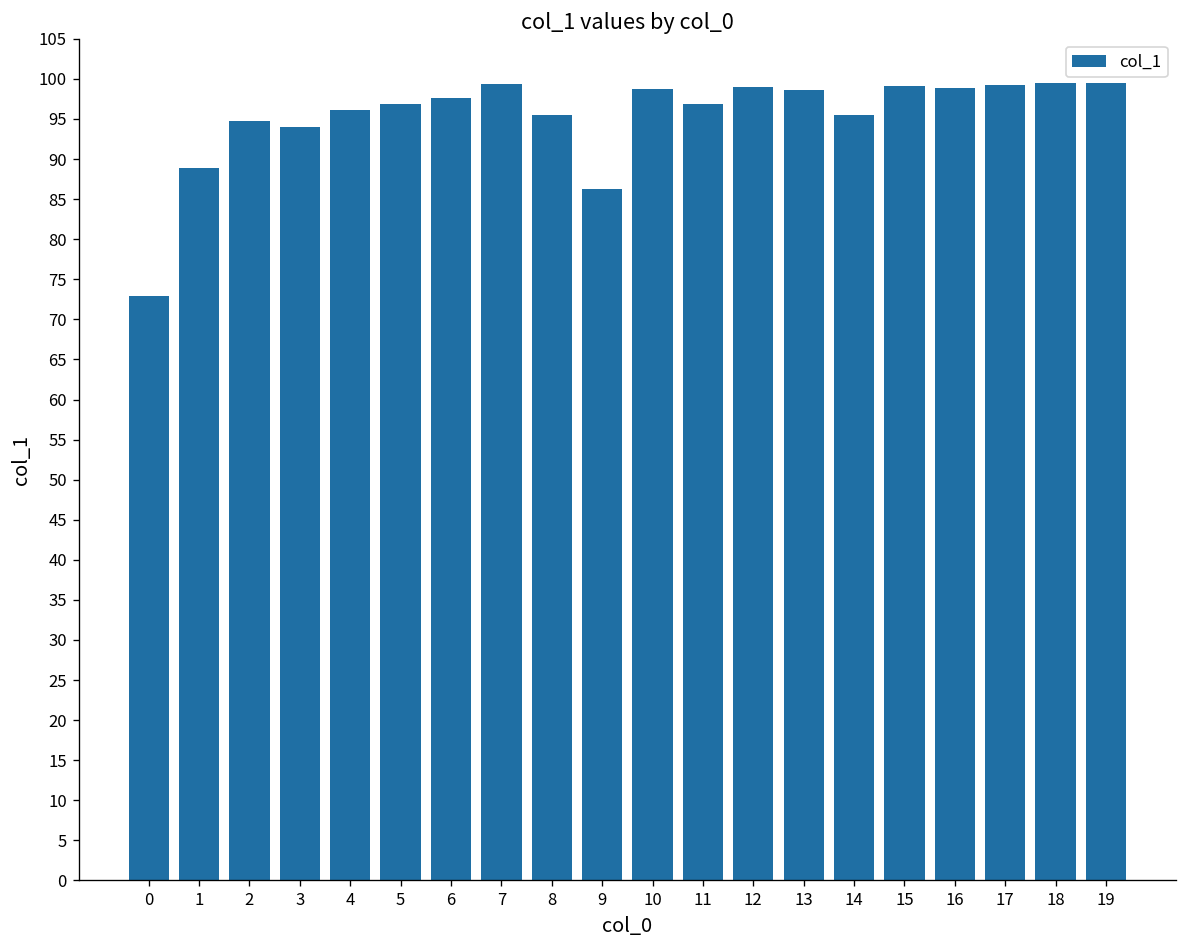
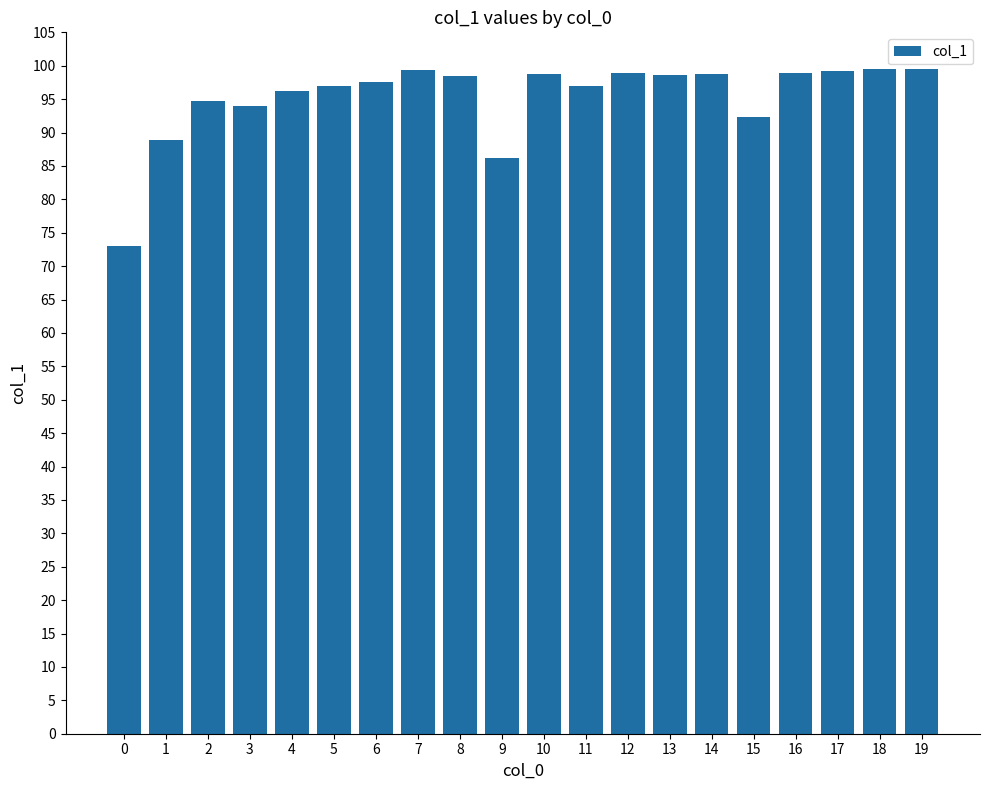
  {
    "0": 73,
    "1": 89,
    "2": 95,
    "3": 94,
    "4": 96,
    "5": 97,
    "6": 98,
    "7": 99,
-   "8": 96,
+   "8": 98,
    "9": 86,
    "10": 99,
    "11": 97,
    "12": 99,
    "13": 99,
-   "14": 96,
-   "15": 99,
+   "14": 99,
+   "15": 92,
    "16": 99,
    "17": 99,
    "18": 99,
    "19": 100
  }
